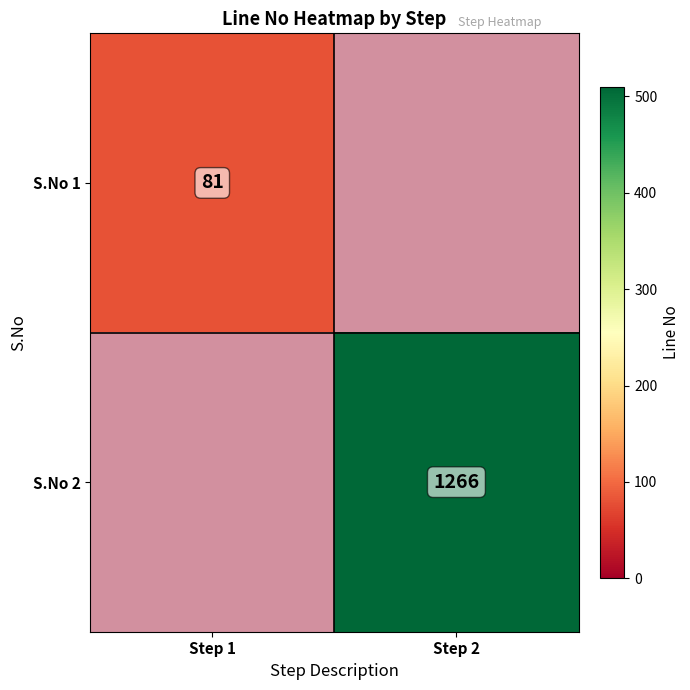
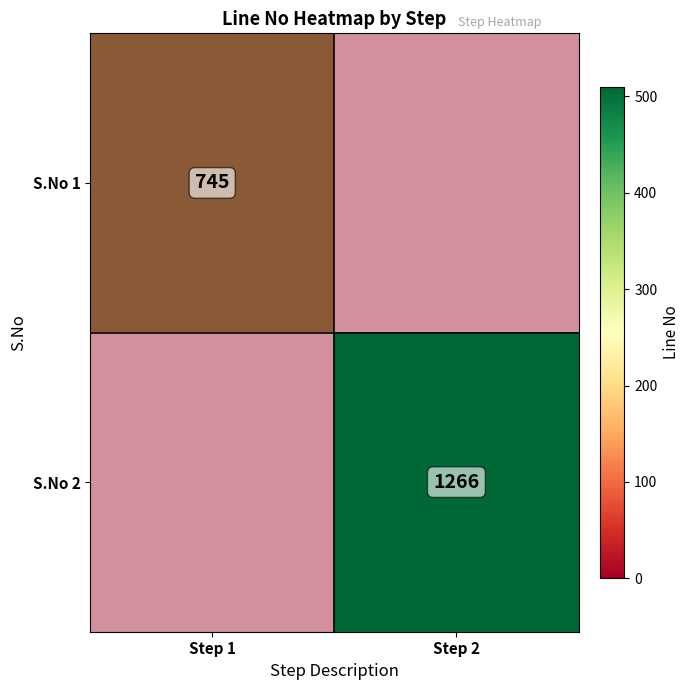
  {
    "S.No 1": {
-     "Step 1": 81
+     "Step 1": 745
    }
  }
